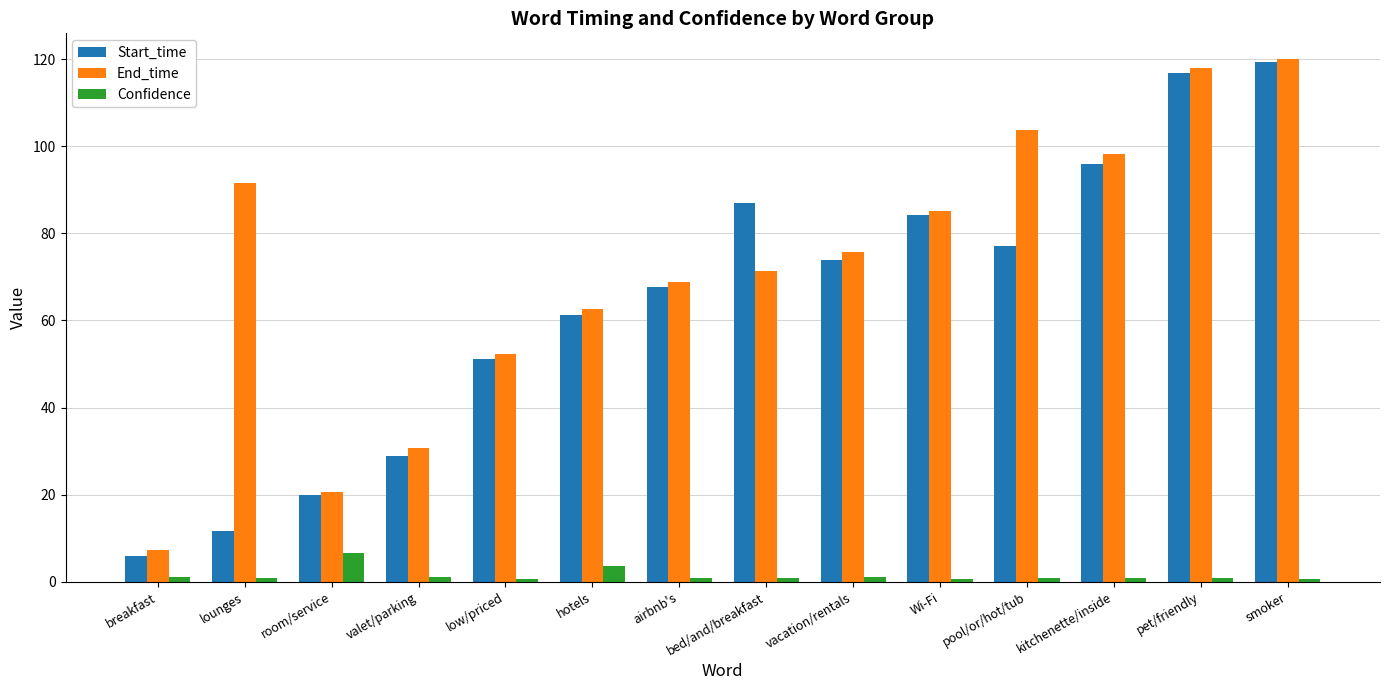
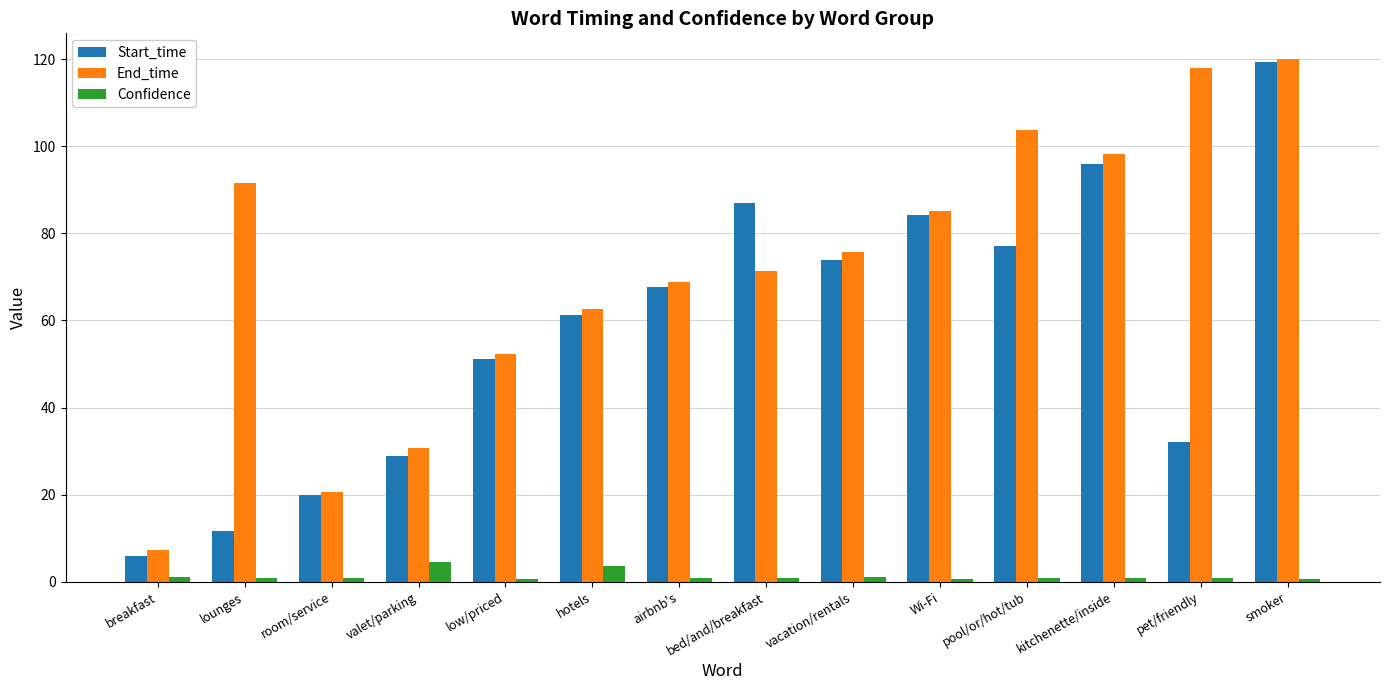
  {
    "Start_time": {
      "breakfast": 6,
      "lounges": 12,
      "room/service": 20,
      "valet/parking": 29,
      "low/priced": 51,
      "hotels": 61,
      "airbnb's": 68,
      "bed/and/breakfast": 87,
      "vacation/rentals": 74,
      "Wi-Fi": 84,
      "pool/or/hot/tub": 77,
      "kitchenette/inside": 96,
-     "pet/friendly": 117,
+     "pet/friendly": 32,
      "smoker": 119
    },
    "End_time": {
      "breakfast": 7,
      "lounges": 92,
      "room/service": 21,
      "valet/parking": 31,
      "low/priced": 52,
      "hotels": 63,
      "airbnb's": 69,
      "bed/and/breakfast": 71,
      "vacation/rentals": 76,
      "Wi-Fi": 85,
      "pool/or/hot/tub": 104,
      "kitchenette/inside": 98,
      "pet/friendly": 118,
      "smoker": 120
    },
    "Confidence": {
      "breakfast": 1,
      "lounges": 1,
-     "room/service": 7,
-     "valet/parking": 1,
+     "room/service": 1,
+     "valet/parking": 5,
      "low/priced": 1,
      "hotels": 4,
      "airbnb's": 1,
      "bed/and/breakfast": 1,
      "vacation/rentals": 1,
      "Wi-Fi": 1,
      "pool/or/hot/tub": 1,
      "kitchenette/inside": 1,
      "pet/friendly": 1
    }
  }
